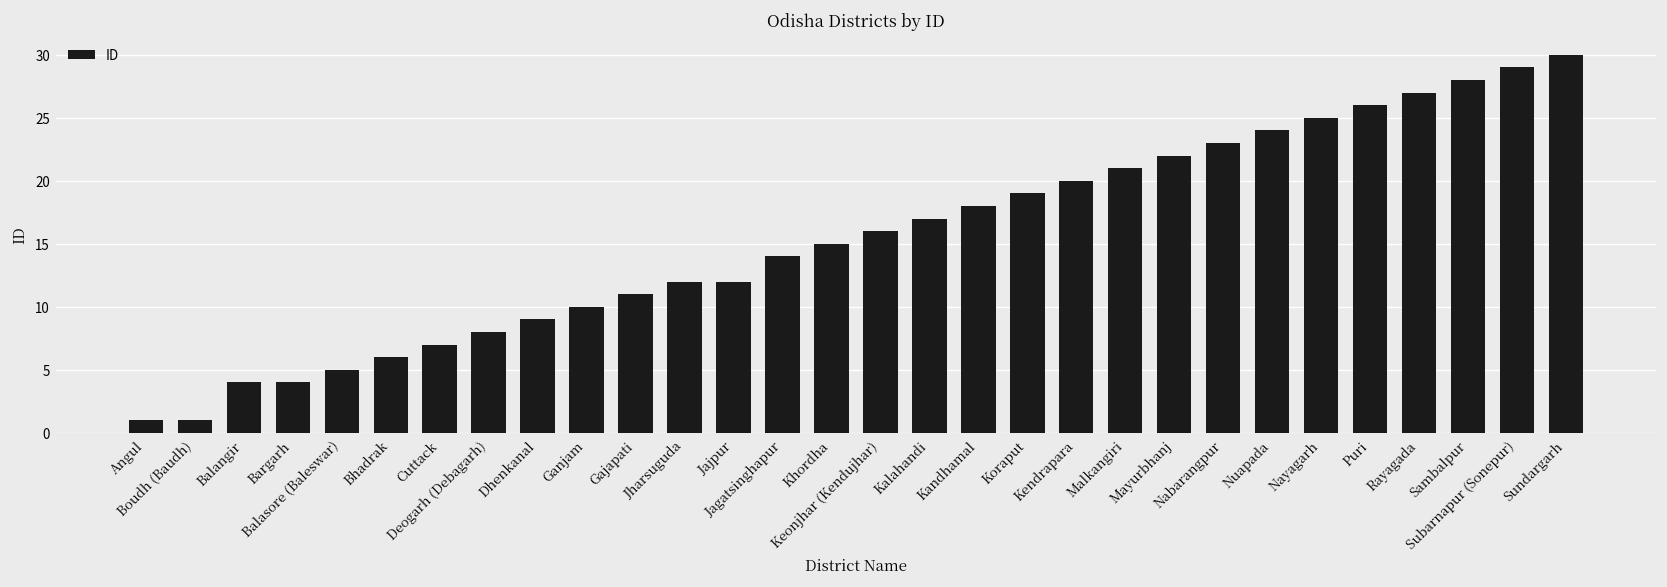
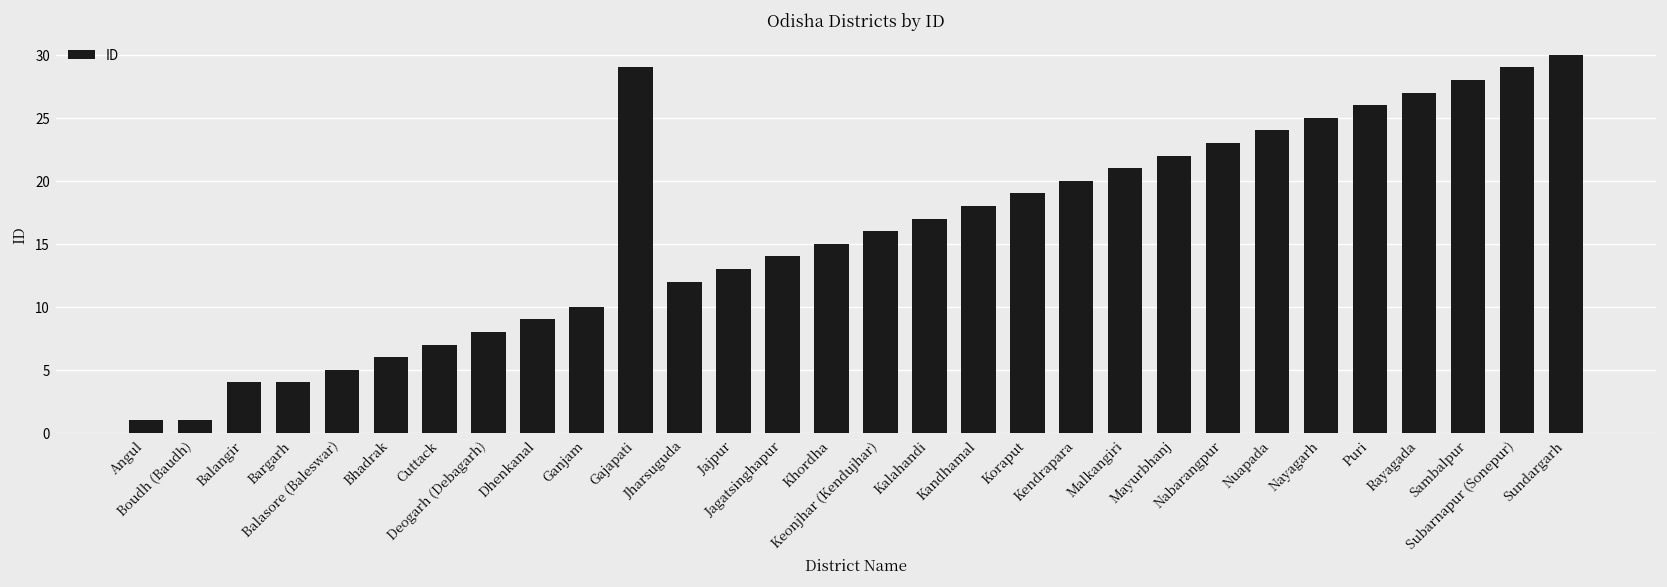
  {
    "Angul": 1,
    "Boudh (Baudh)": 1,
    "Balangir": 4,
    "Bargarh": 4,
    "Balasore (Baleswar)": 5,
    "Bhadrak": 6,
    "Cuttack": 7,
    "Deogarh (Debagarh)": 8,
    "Dhenkanal": 9,
    "Ganjam": 10,
-   "Gajapati": 11,
+   "Gajapati": 29,
    "Jharsuguda": 12,
-   "Jajpur": 12,
+   "Jajpur": 13,
    "Jagatsinghapur": 14,
    "Khordha": 15,
    "Keonjhar (Kendujhar)": 16,
    "Kalahandi": 17,
    "Kandhamal": 18,
    "Koraput": 19,
    "Kendrapara": 20,
    "Malkangiri": 21,
    "Mayurbhanj": 22,
    "Nabarangpur": 23,
    "Nuapada": 24,
    "Nayagarh": 25,
    "Puri": 26,
    "Rayagada": 27,
    "Sambalpur": 28,
    "Subarnapur (Sonepur)": 29,
    "Sundargarh": 30
  }
